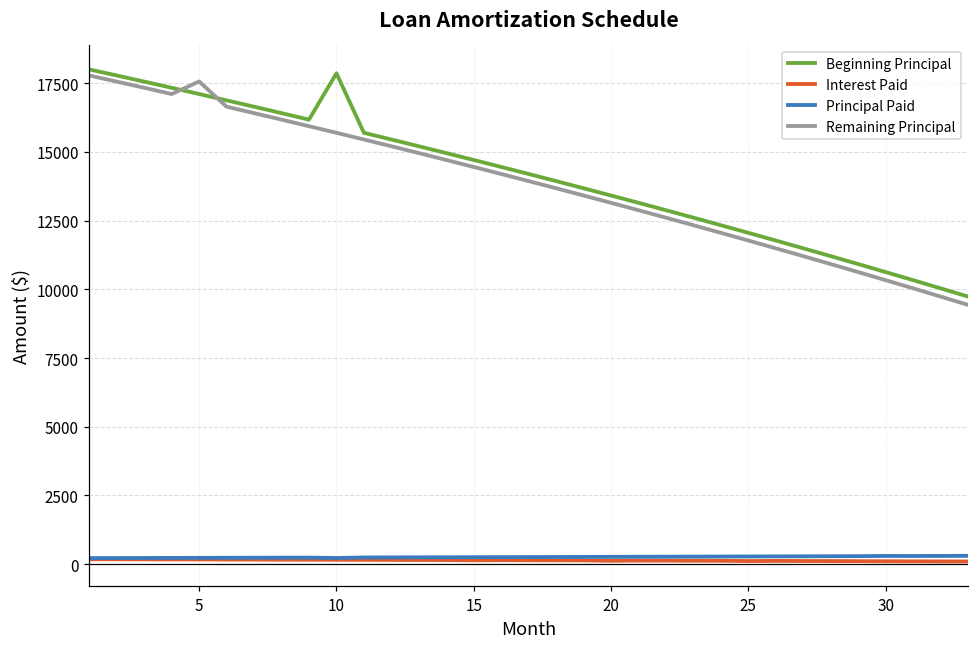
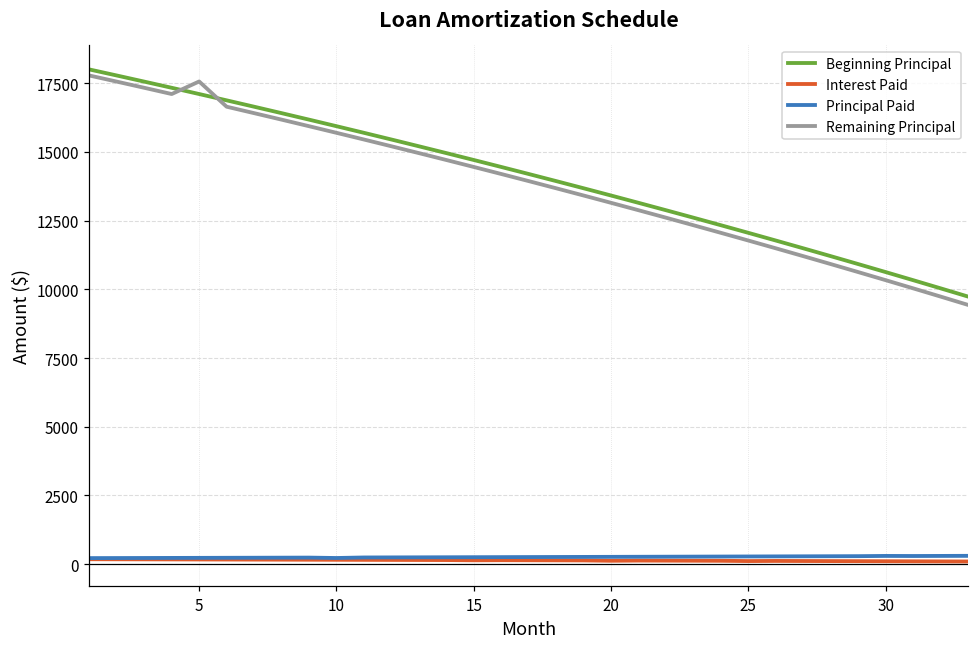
  {
    "Beginning Principal": {
      "5": 17100,
-     "10": 17900,
+     "10": 15900,
      "15": 14700,
      "20": 13400,
      "25": 12100,
      "30": 10600
    },
    "Interest Paid": {
      "15": 100,
      "20": 100,
      "25": 100,
      "30": 100
    },
    "Principal Paid": {
      "15": 300,
      "20": 300,
      "25": 300,
      "30": 300
    },
    "Remaining Principal": {
      "5": 17600,
      "10": 15700,
      "15": 14500,
      "20": 13100,
      "25": 11800,
      "30": 10300
    }
  }
